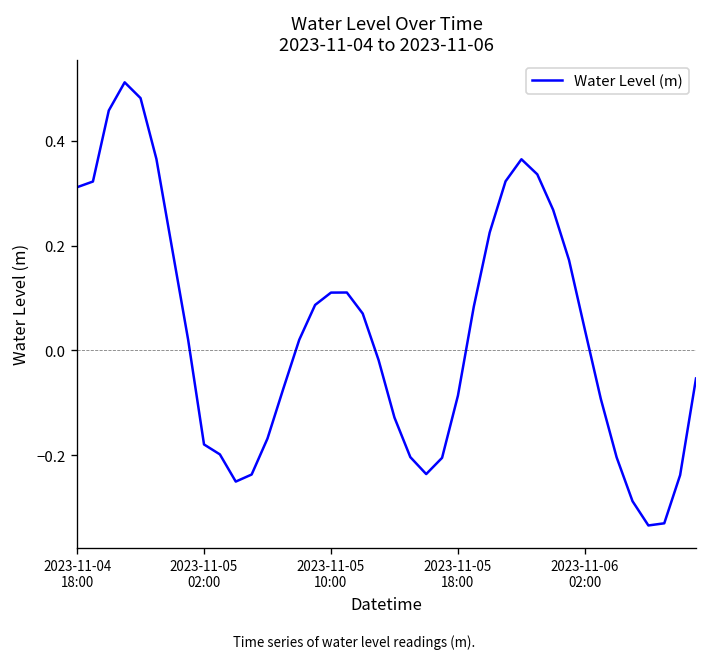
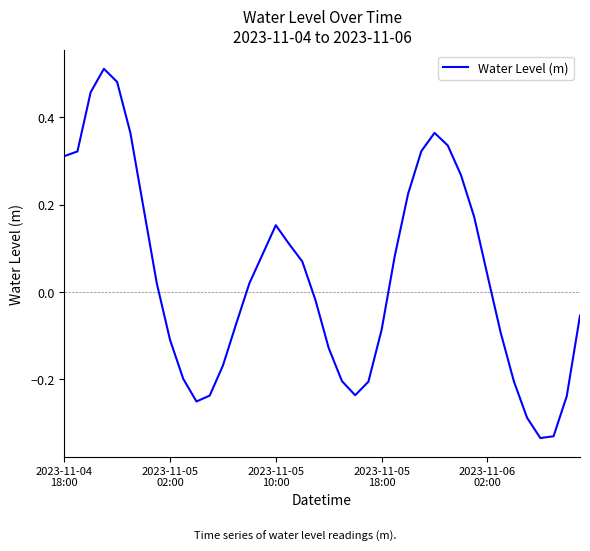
  {
    "2023-11-04 18:00": 0.31,
-   "2023-11-05 02:00": -0.18,
-   "2023-11-05 10:00": 0.11,
+   "2023-11-05 02:00": -0.11,
+   "2023-11-05 10:00": 0.15,
    "2023-11-05 18:00": -0.09,
    "2023-11-06 02:00": 0.04
  }
